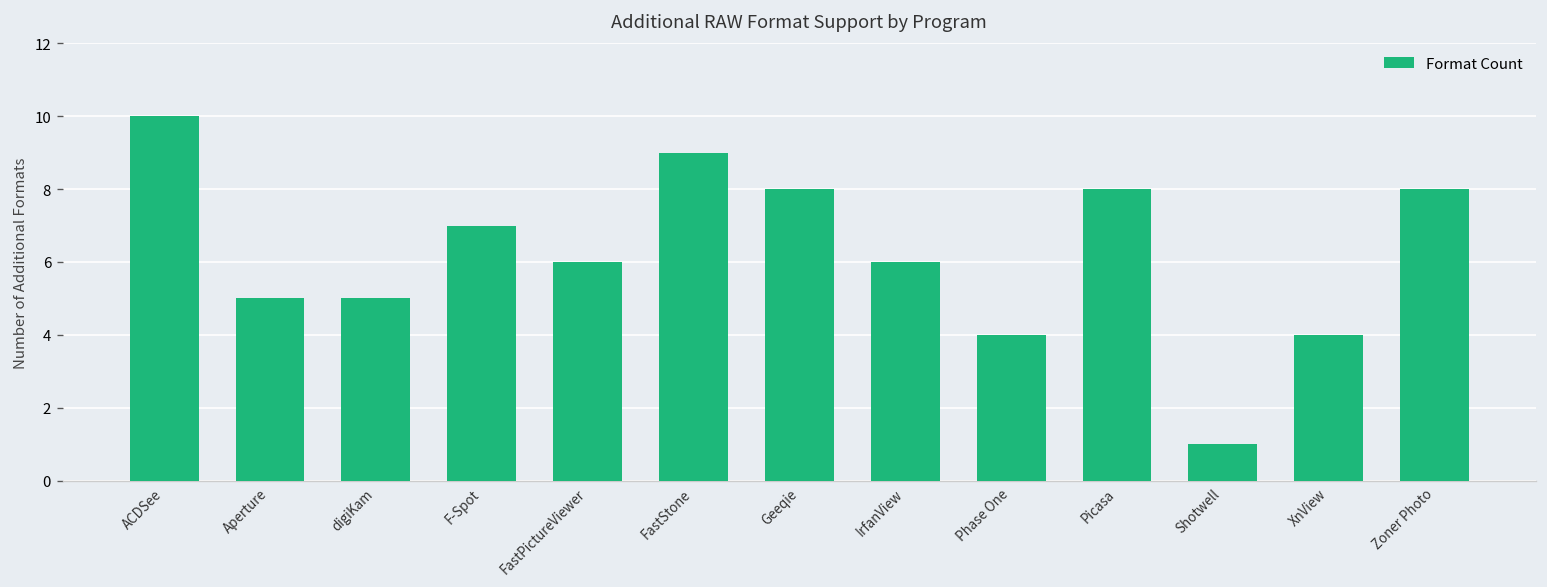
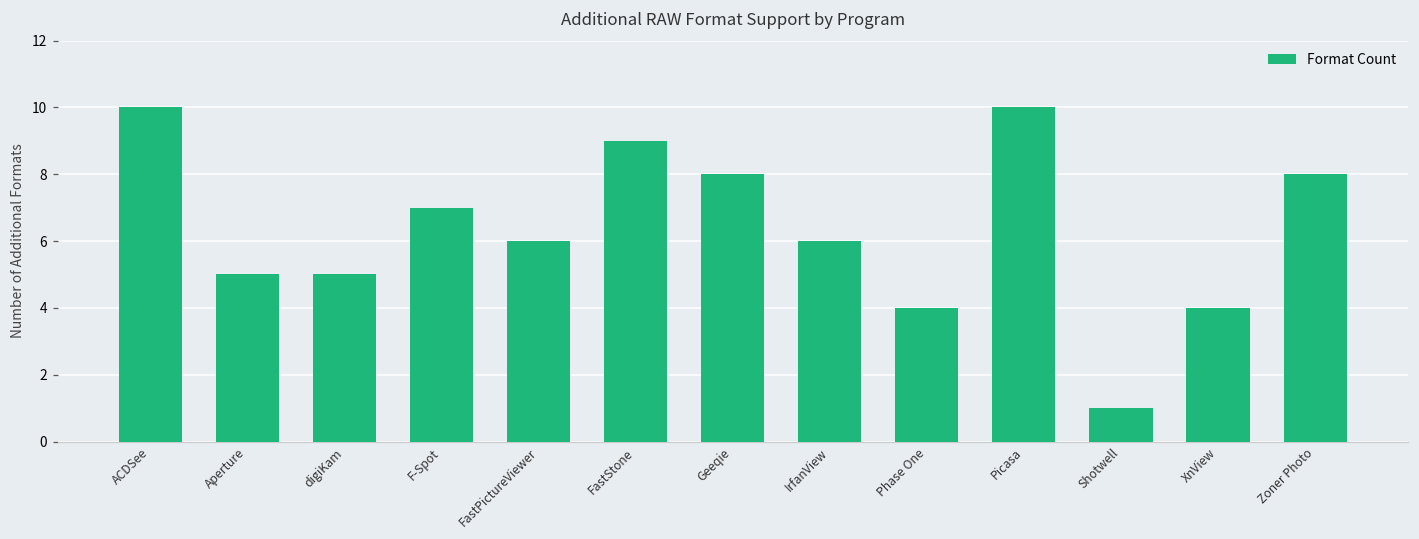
  {
    "ACDSee": 10,
    "Aperture": 5,
    "digiKam": 5,
    "F-Spot": 7,
    "FastPictureViewer": 6,
    "FastStone": 9,
    "Geeqie": 8,
    "IrfanView": 6,
    "Phase One": 4,
-   "Picasa": 8,
+   "Picasa": 10,
    "Shotwell": 1,
    "XnView": 4,
    "Zoner Photo": 8
  }
